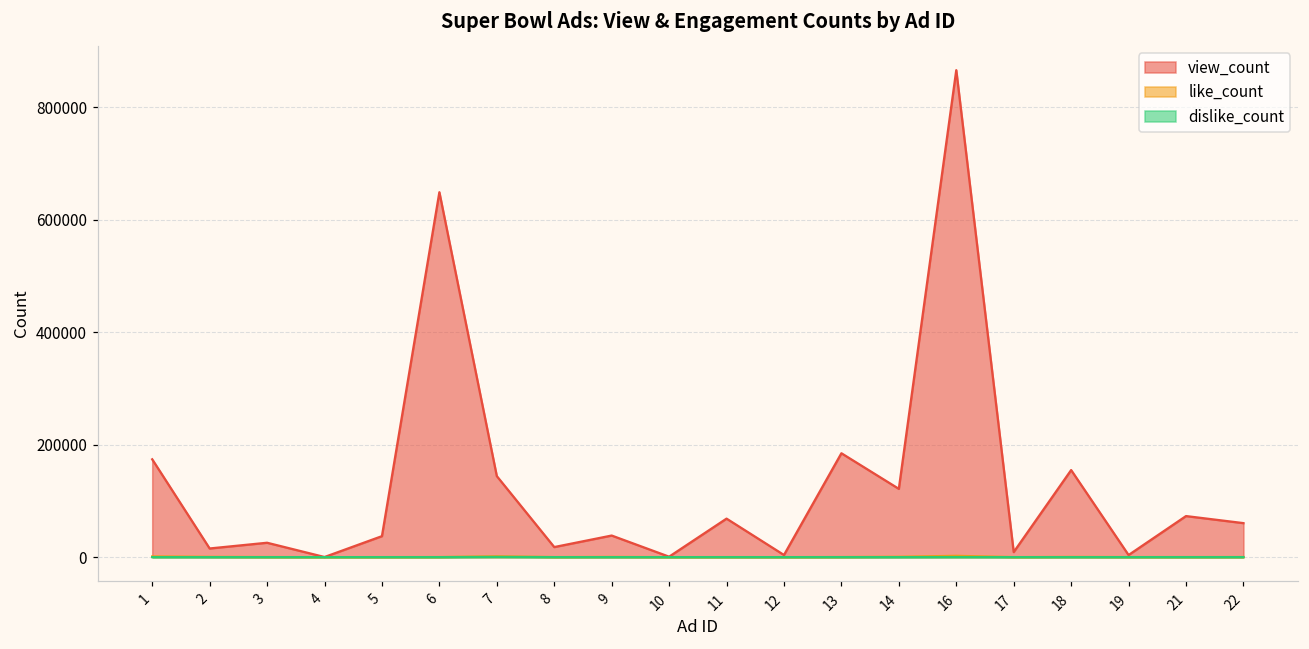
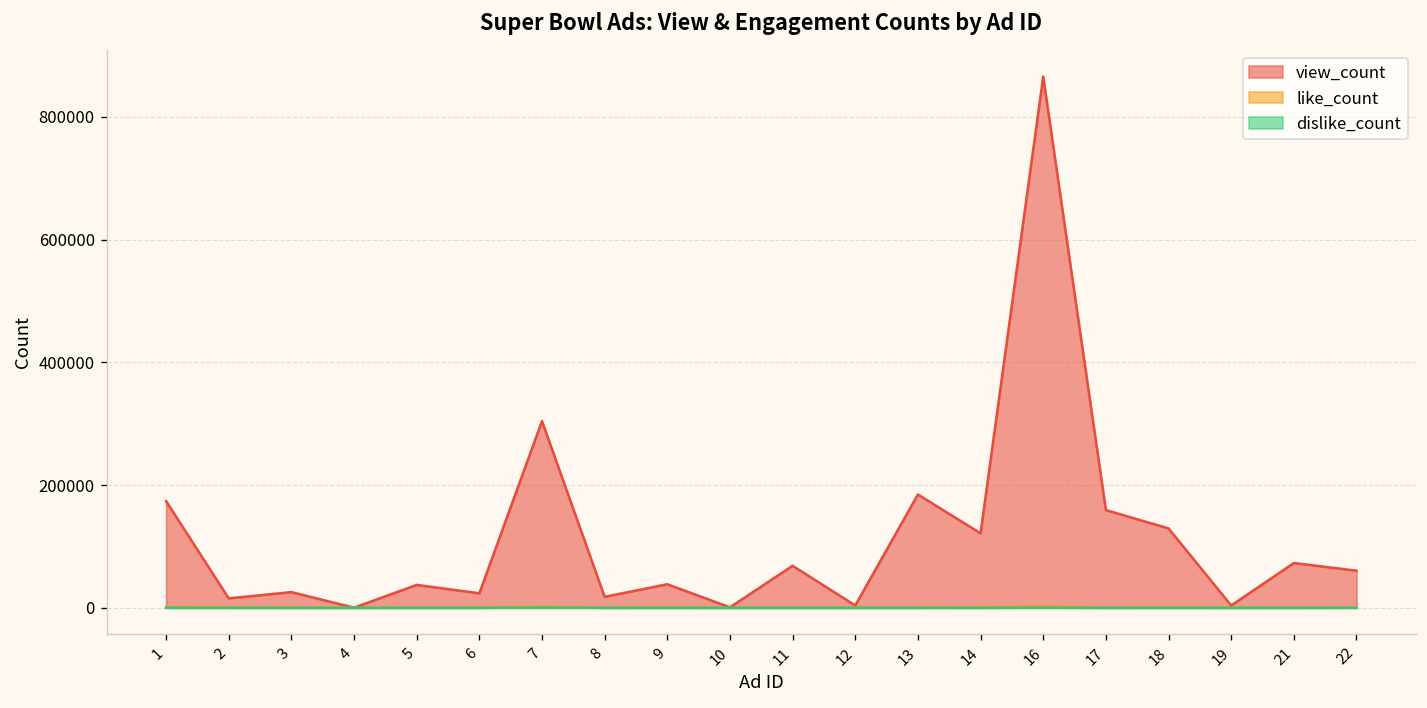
  {
    "view_count": {
      "1": 170000,
      "2": 20000,
      "3": 30000,
      "5": 40000,
-     "6": 650000,
-     "7": 140000,
+     "6": 20000,
+     "7": 300000,
      "8": 20000,
      "9": 40000,
      "11": 70000,
      "13": 180000,
      "14": 120000,
      "16": 870000,
-     "17": 10000,
-     "18": 150000,
+     "17": 160000,
+     "18": 130000,
      "21": 70000,
      "22": 60000
    }
  }
